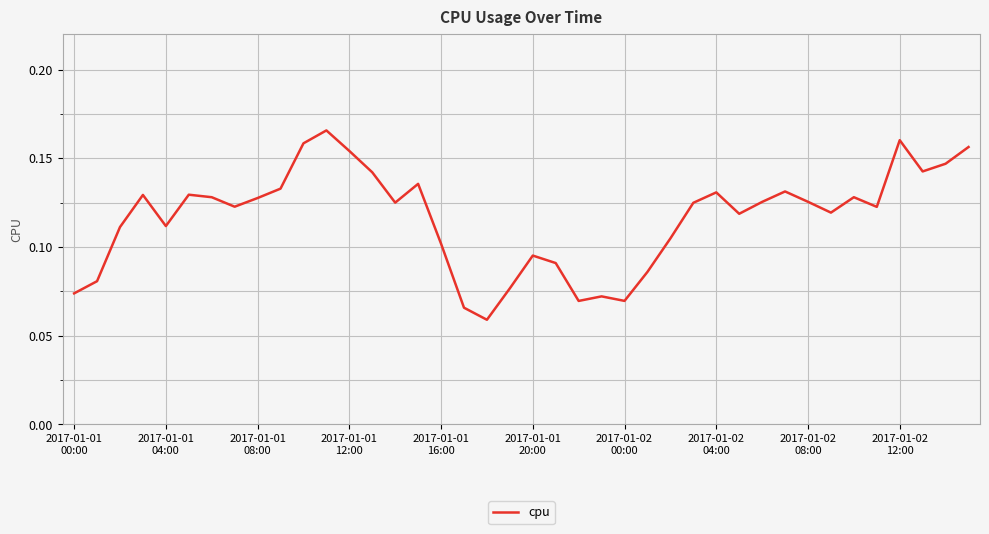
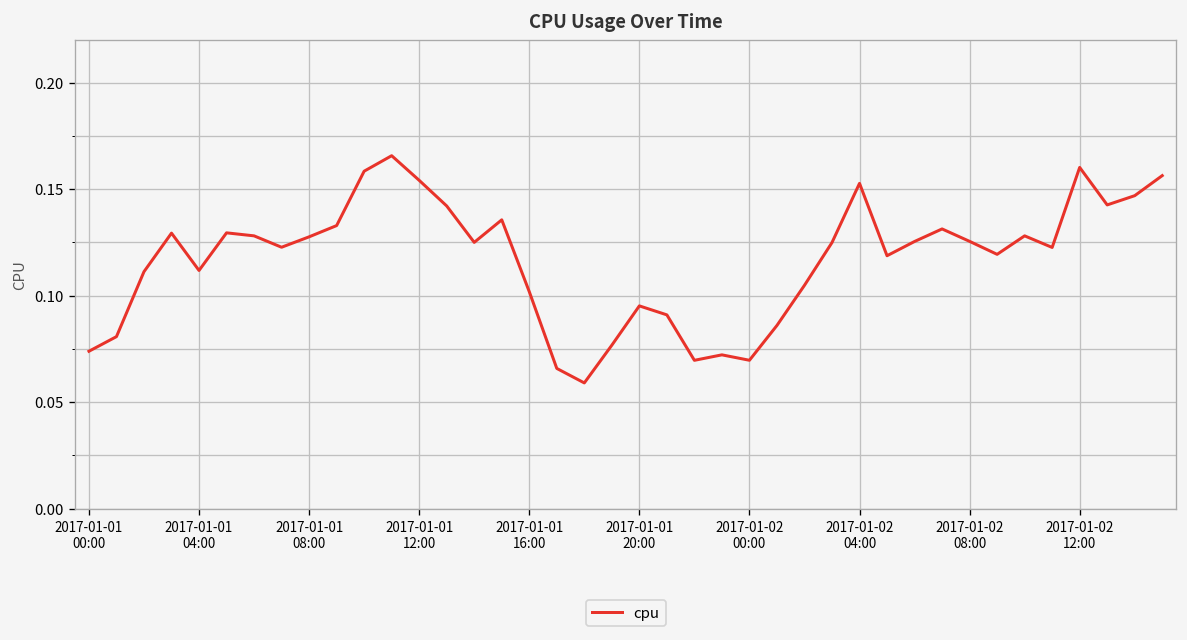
  {
    "2017-01-01 00:00": 0.074,
    "2017-01-01 04:00": 0.112,
    "2017-01-01 08:00": 0.128,
    "2017-01-01 12:00": 0.154,
    "2017-01-01 16:00": 0.102,
    "2017-01-01 20:00": 0.095,
    "2017-01-02 00:00": 0.070,
-   "2017-01-02 04:00": 0.131,
+   "2017-01-02 04:00": 0.153,
    "2017-01-02 08:00": 0.125,
    "2017-01-02 12:00": 0.160
  }
